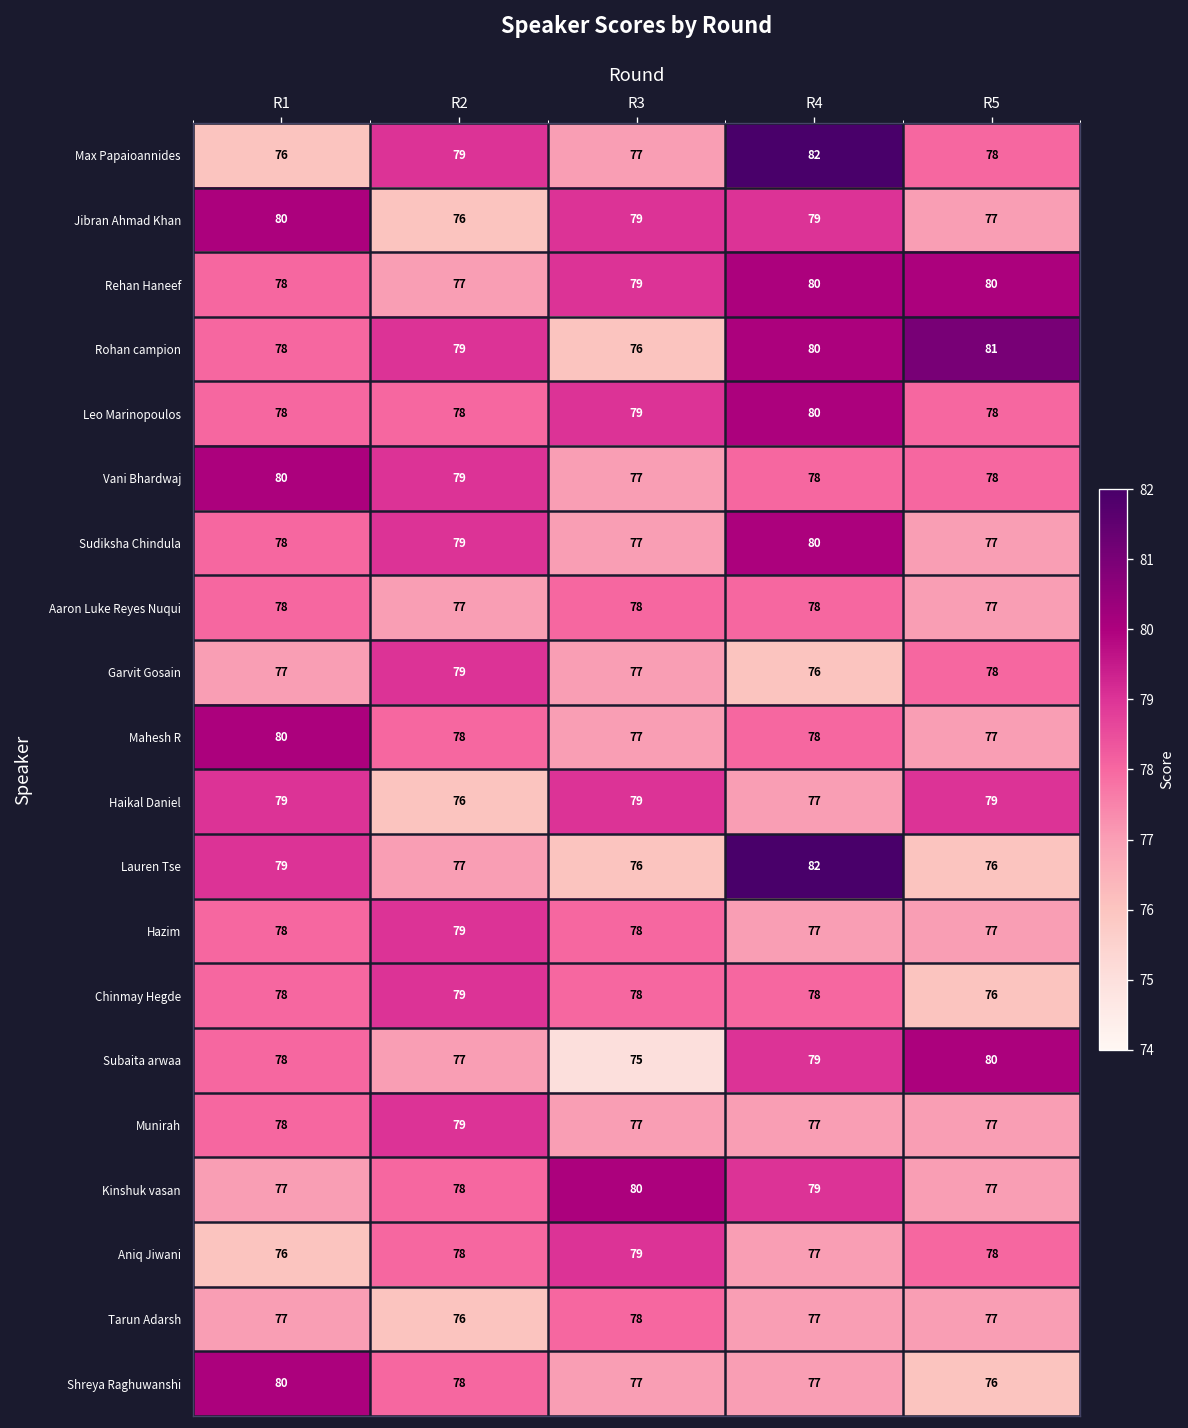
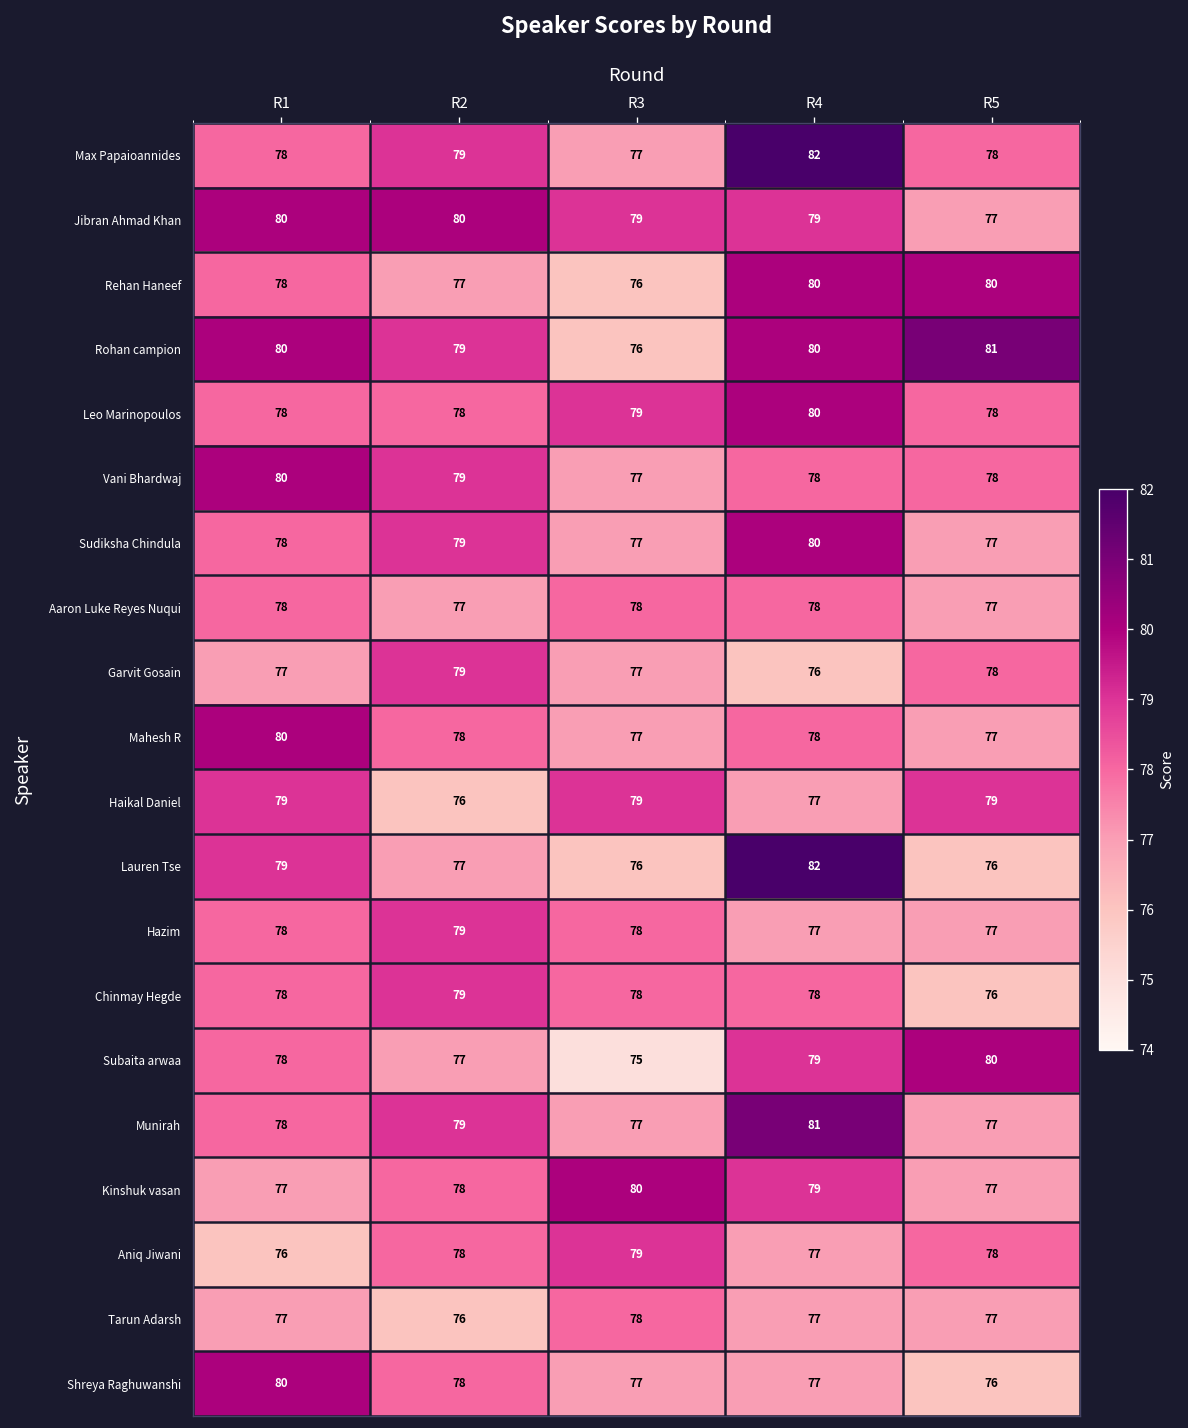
  {
    "Max Papaioannides": {
-     "R1": 76,
+     "R1": 78,
      "R2": 79,
      "R3": 77,
      "R4": 82,
      "R5": 78
    },
    "Jibran Ahmad Khan": {
      "R1": 80,
-     "R2": 76,
+     "R2": 80,
      "R3": 79,
      "R4": 79,
      "R5": 77
    },
    "Rehan Haneef": {
      "R1": 78,
      "R2": 77,
-     "R3": 79,
+     "R3": 76,
      "R4": 80,
      "R5": 80
    },
    "Rohan campion": {
-     "R1": 78,
+     "R1": 80,
      "R2": 79,
      "R3": 76,
      "R4": 80,
      "R5": 81
    },
    "Leo Marinopoulos": {
      "R1": 78,
      "R2": 78,
      "R3": 79,
      "R4": 80,
      "R5": 78
    },
    "Vani Bhardwaj": {
      "R1": 80,
      "R2": 79,
      "R3": 77,
      "R4": 78,
      "R5": 78
    },
    "Sudiksha Chindula": {
      "R1": 78,
      "R2": 79,
      "R3": 77,
      "R4": 80,
      "R5": 77
    },
    "Aaron Luke Reyes Nuqui": {
      "R1": 78,
      "R2": 77,
      "R3": 78,
      "R4": 78,
      "R5": 77
    },
    "Garvit Gosain": {
      "R1": 77,
      "R2": 79,
      "R3": 77,
      "R4": 76,
      "R5": 78
    },
    "Mahesh R": {
      "R1": 80,
      "R2": 78,
      "R3": 77,
      "R4": 78,
      "R5": 77
    },
    "Haikal Daniel": {
      "R1": 79,
      "R2": 76,
      "R3": 79,
      "R4": 77,
      "R5": 79
    },
    "Lauren Tse": {
      "R1": 79,
      "R2": 77,
      "R3": 76,
      "R4": 82,
      "R5": 76
    },
    "Hazim": {
      "R1": 78,
      "R2": 79,
      "R3": 78,
      "R4": 77,
      "R5": 77
    },
    "Chinmay Hegde": {
      "R1": 78,
      "R2": 79,
      "R3": 78,
      "R4": 78,
      "R5": 76
    },
    "Subaita arwaa": {
      "R1": 78,
      "R2": 77,
      "R3": 75,
      "R4": 79,
      "R5": 80
    },
    "Munirah": {
      "R1": 78,
      "R2": 79,
      "R3": 77,
-     "R4": 77,
+     "R4": 81,
      "R5": 77
    },
    "Kinshuk vasan": {
      "R1": 77,
      "R2": 78,
      "R3": 80,
      "R4": 79,
      "R5": 77
    },
    "Aniq Jiwani": {
      "R1": 76,
      "R2": 78,
      "R3": 79,
      "R4": 77,
      "R5": 78
    },
    "Tarun Adarsh": {
      "R1": 77,
      "R2": 76,
      "R3": 78,
      "R4": 77,
      "R5": 77
    },
    "Shreya Raghuwanshi": {
      "R1": 80,
      "R2": 78,
      "R3": 77,
      "R4": 77,
      "R5": 76
    }
  }
